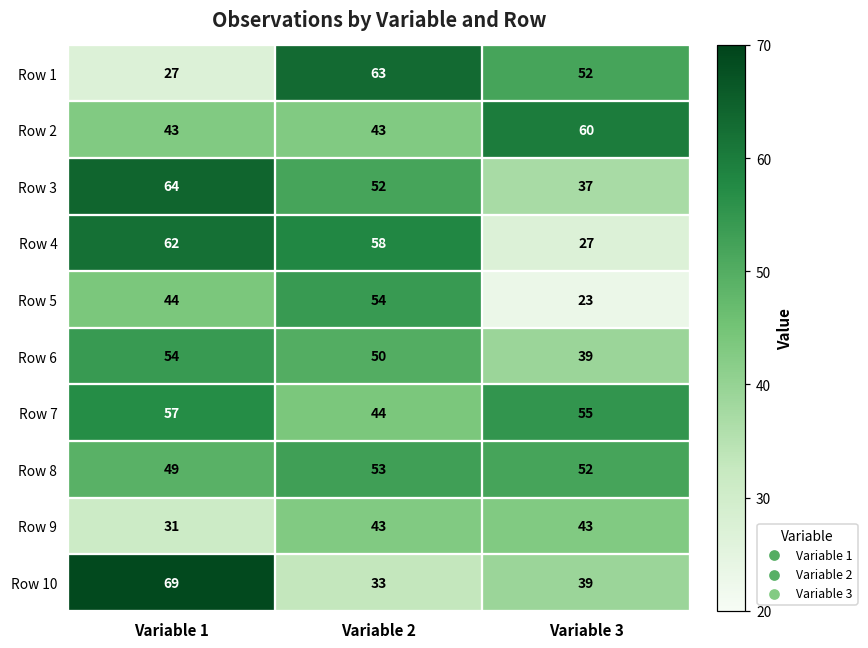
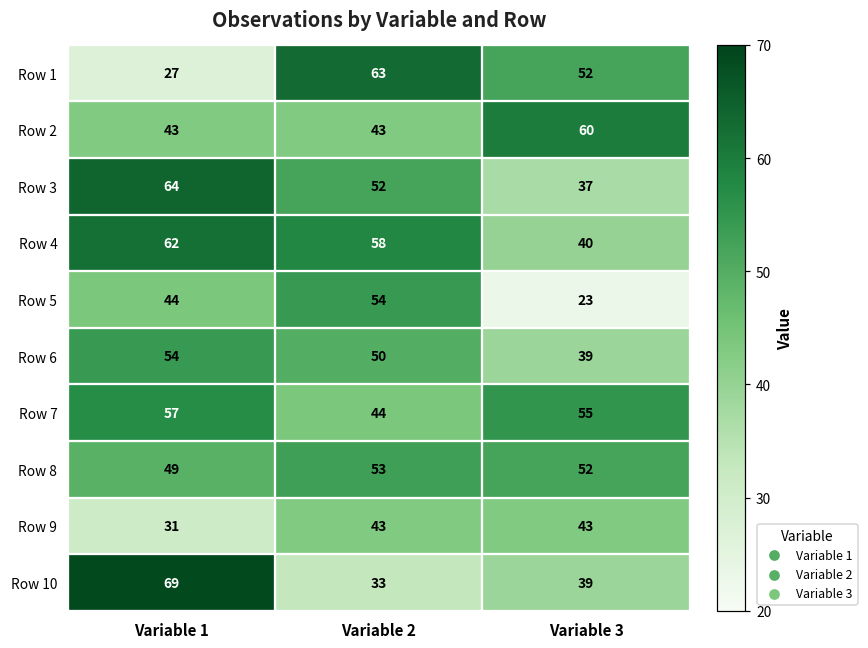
  {
    "Row 1": {
      "Variable 1": 27,
      "Variable 2": 63,
      "Variable 3": 52
    },
    "Row 2": {
      "Variable 1": 43,
      "Variable 2": 43,
      "Variable 3": 60
    },
    "Row 3": {
      "Variable 1": 64,
      "Variable 2": 52,
      "Variable 3": 37
    },
    "Row 4": {
      "Variable 1": 62,
      "Variable 2": 58,
-     "Variable 3": 27
+     "Variable 3": 40
    },
    "Row 5": {
      "Variable 1": 44,
      "Variable 2": 54,
      "Variable 3": 23
    },
    "Row 6": {
      "Variable 1": 54,
      "Variable 2": 50,
      "Variable 3": 39
    },
    "Row 7": {
      "Variable 1": 57,
      "Variable 2": 44,
      "Variable 3": 55
    },
    "Row 8": {
      "Variable 1": 49,
      "Variable 2": 53,
      "Variable 3": 52
    },
    "Row 9": {
      "Variable 1": 31,
      "Variable 2": 43,
      "Variable 3": 43
    },
    "Row 10": {
      "Variable 1": 69,
      "Variable 2": 33,
      "Variable 3": 39
    }
  }
